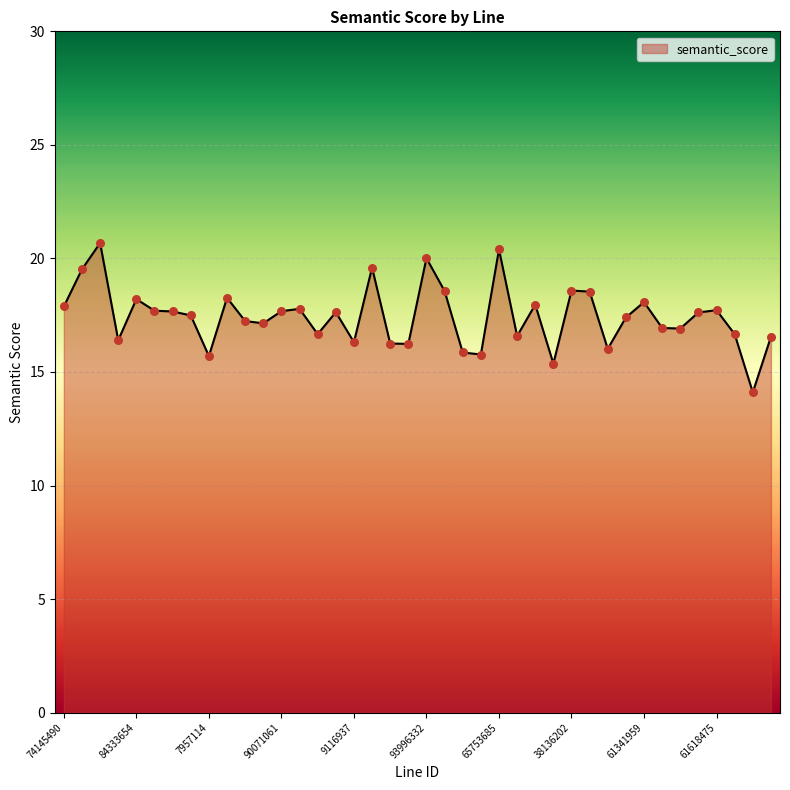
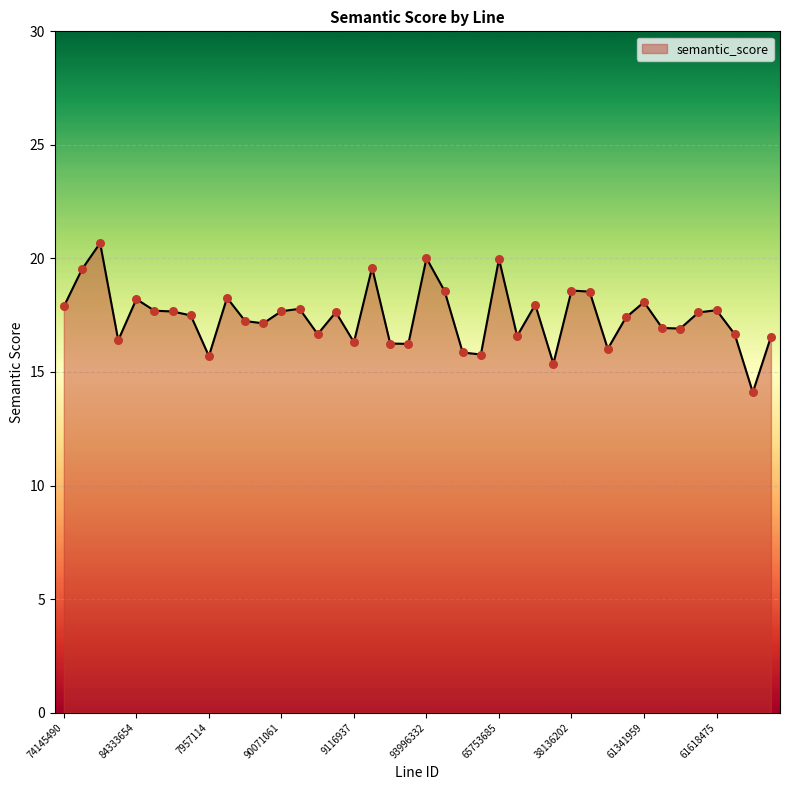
  {
    "74145490": 17.9,
    "84333654": 18.2,
    "7957114": 15.7,
    "90071061": 17.7,
    "9116937": 16.3,
    "93996332": 20.0,
-   "65753685": 20.4,
+   "65753685": 20.0,
    "38136202": 18.6,
    "61341959": 18.1,
    "61618475": 17.7
  }
